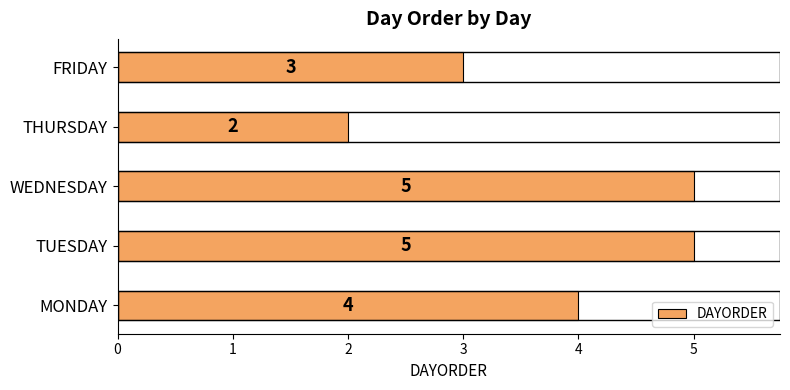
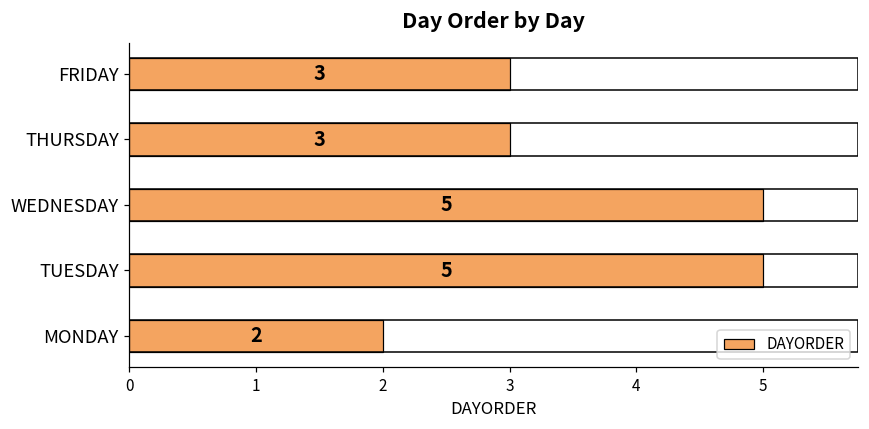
  {
    "FRIDAY": 3,
-   "THURSDAY": 2,
+   "THURSDAY": 3,
    "WEDNESDAY": 5,
    "TUESDAY": 5,
-   "MONDAY": 4
+   "MONDAY": 2
  }
